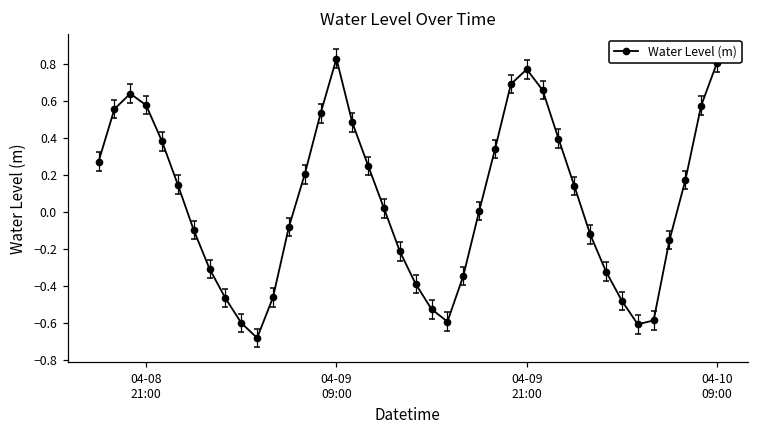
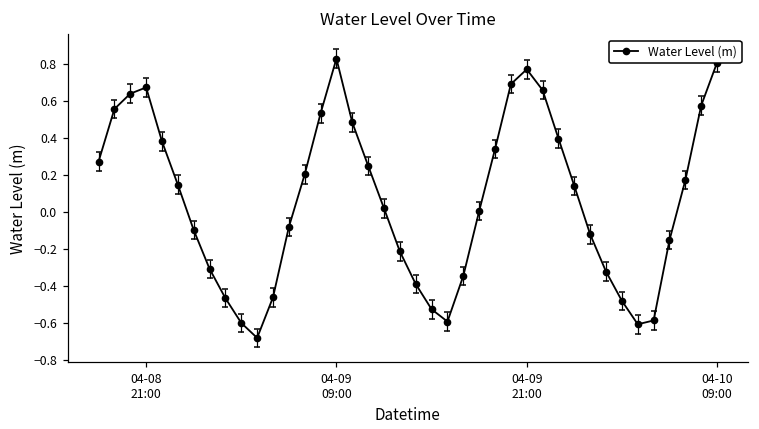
  {
    "Water Level (m)": {
-     "04-08 21:00": 0.58,
+     "04-08 21:00": 0.67,
      "04-09 09:00": 0.83,
      "04-09 21:00": 0.77,
      "04-10 09:00": 0.81
    }
  }
